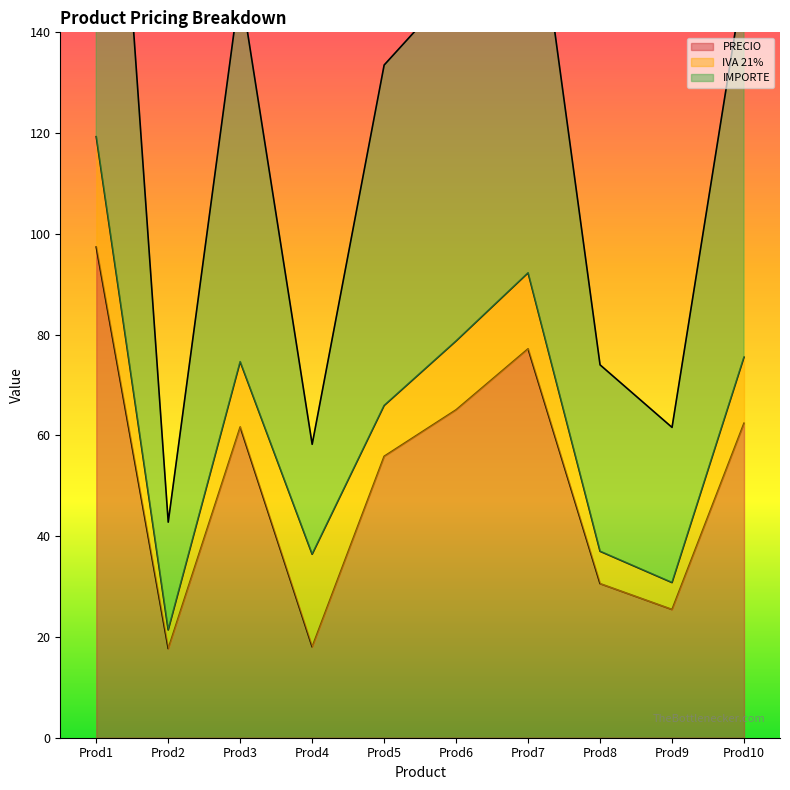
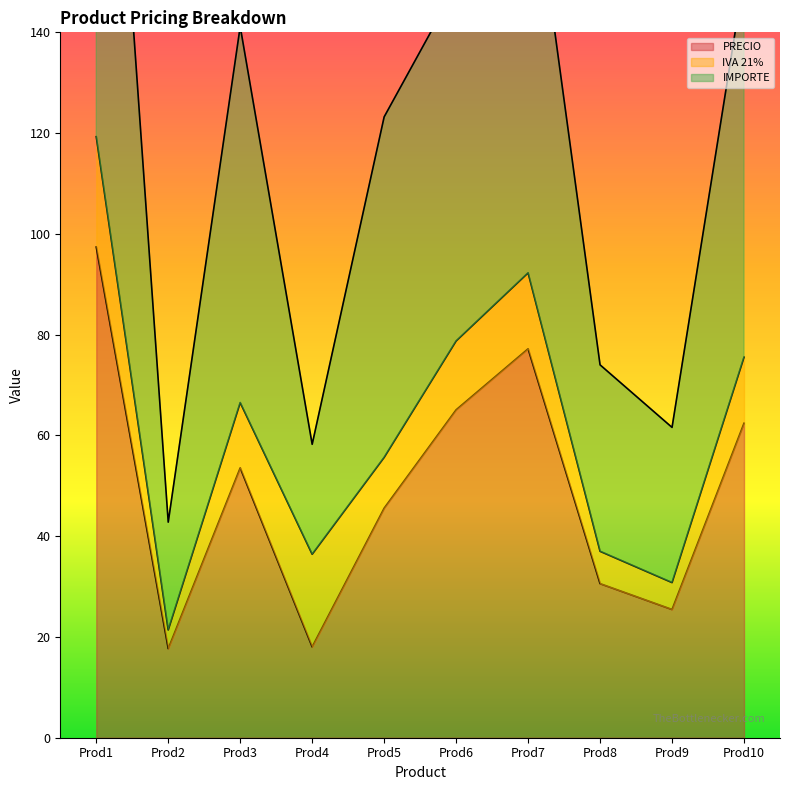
  {
    "PRECIO": {
      "Prod1": 97,
      "Prod2": 18,
-     "Prod3": 62,
+     "Prod3": 54,
      "Prod4": 18,
-     "Prod5": 56,
+     "Prod5": 46,
      "Prod6": 65,
      "Prod7": 77,
      "Prod8": 31,
      "Prod9": 25,
      "Prod10": 62
    },
    "IVA 21%": {
      "Prod1": 22,
      "Prod2": 4,
      "Prod3": 13,
      "Prod4": 18,
      "Prod5": 10,
      "Prod6": 14,
      "Prod7": 15,
      "Prod8": 6,
      "Prod9": 5,
      "Prod10": 13
    },
    "IMPORTE": {
      "Prod2": 21,
      "Prod4": 22,
      "Prod5": 68,
      "Prod8": 37,
      "Prod9": 31
    }
  }
